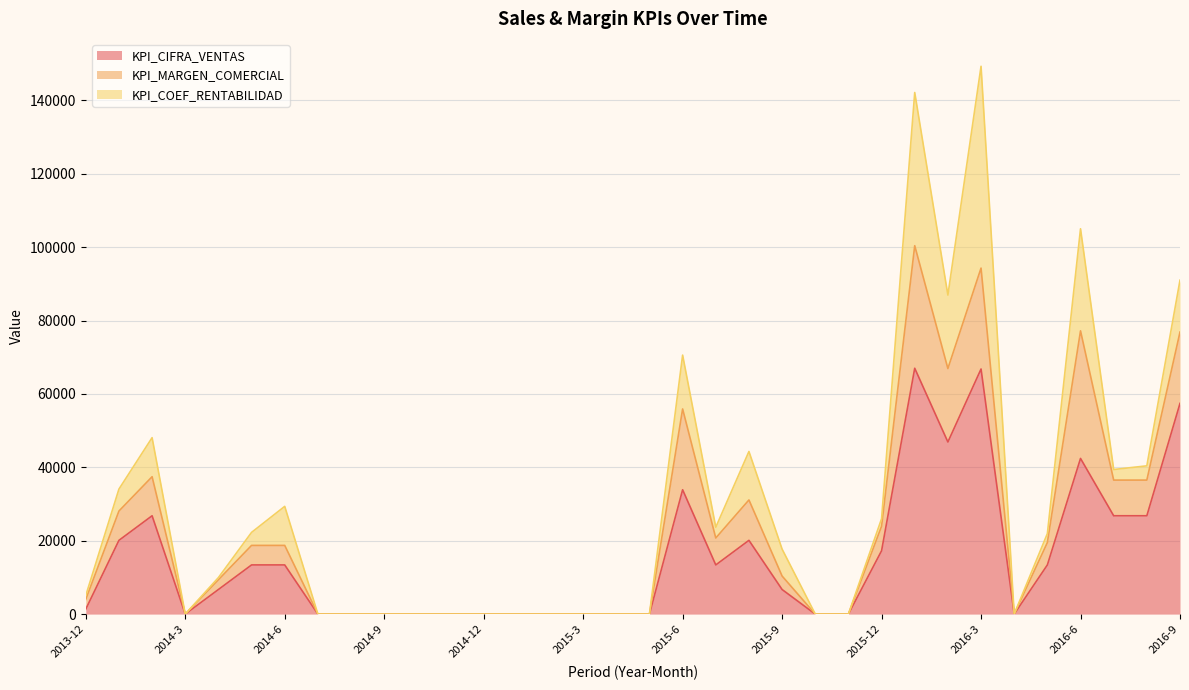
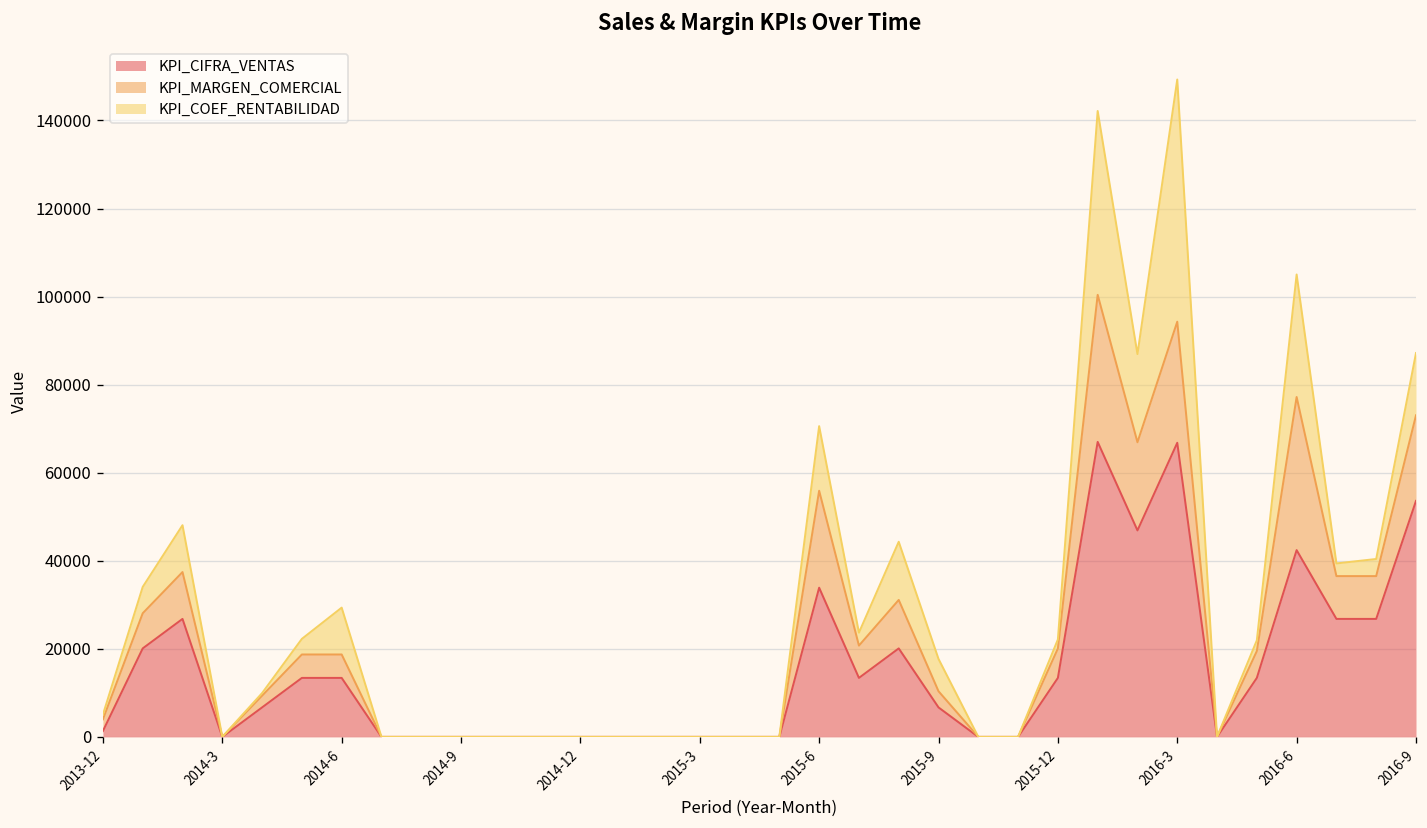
  {
    "KPI_CIFRA_VENTAS": {
      "2013-12": 1000,
      "2014-6": 13000,
      "2015-6": 34000,
      "2015-9": 7000,
-     "2015-12": 17000,
+     "2015-12": 13000,
      "2016-3": 67000,
      "2016-6": 42000,
-     "2016-9": 57000
+     "2016-9": 54000
    }
  }
